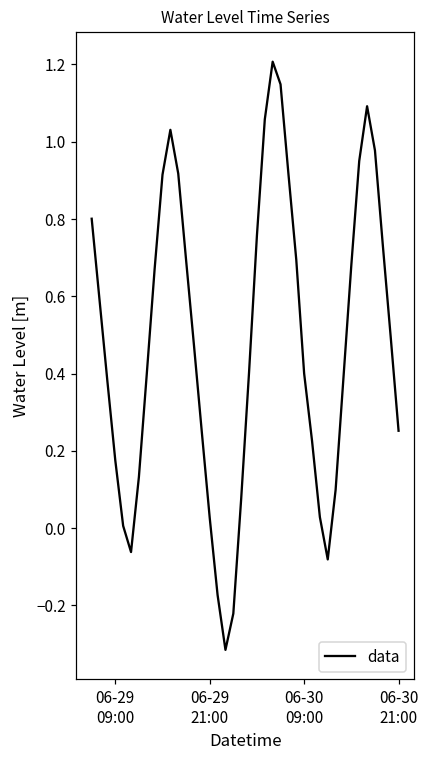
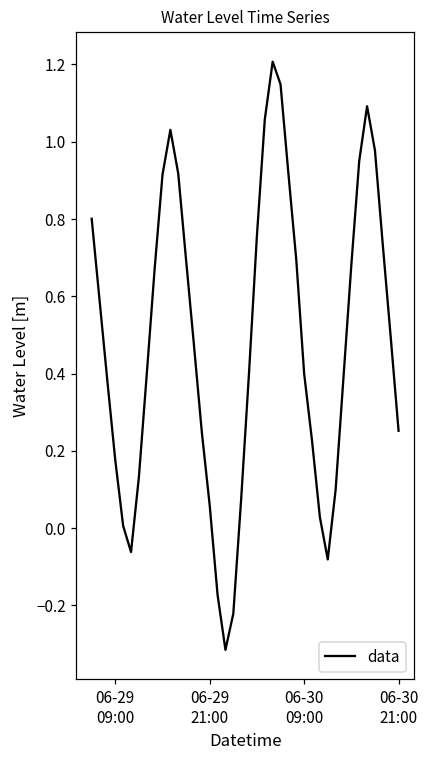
  {
    "06-29 09:00": 0.18,
-   "06-29 21:00": 0.03,
+   "06-29 21:00": 0.06,
    "06-30 09:00": 0.40,
    "06-30 21:00": 0.25
  }
